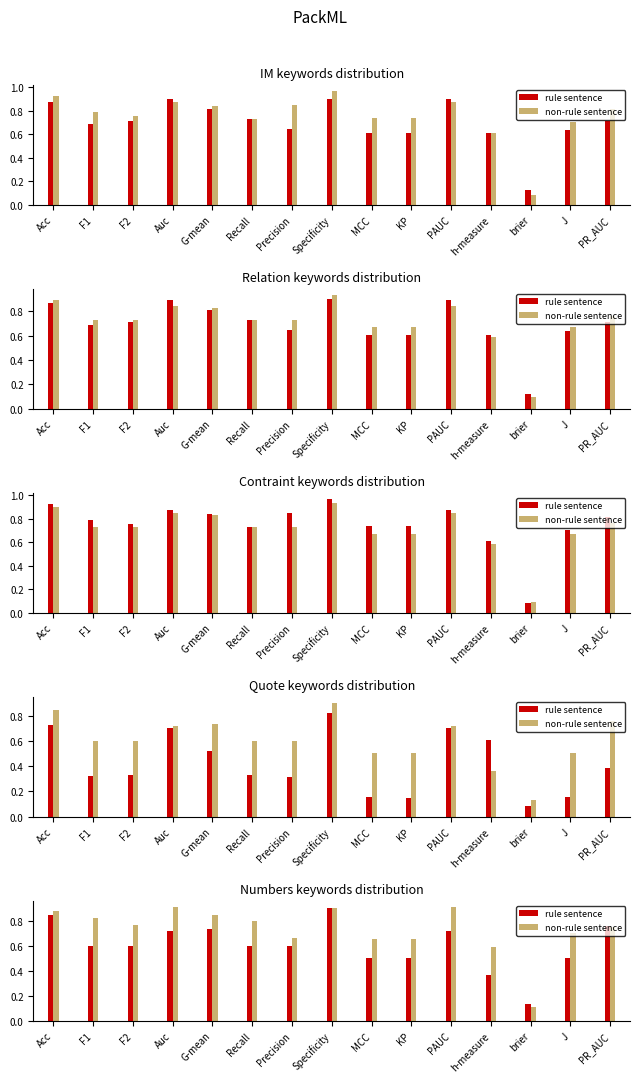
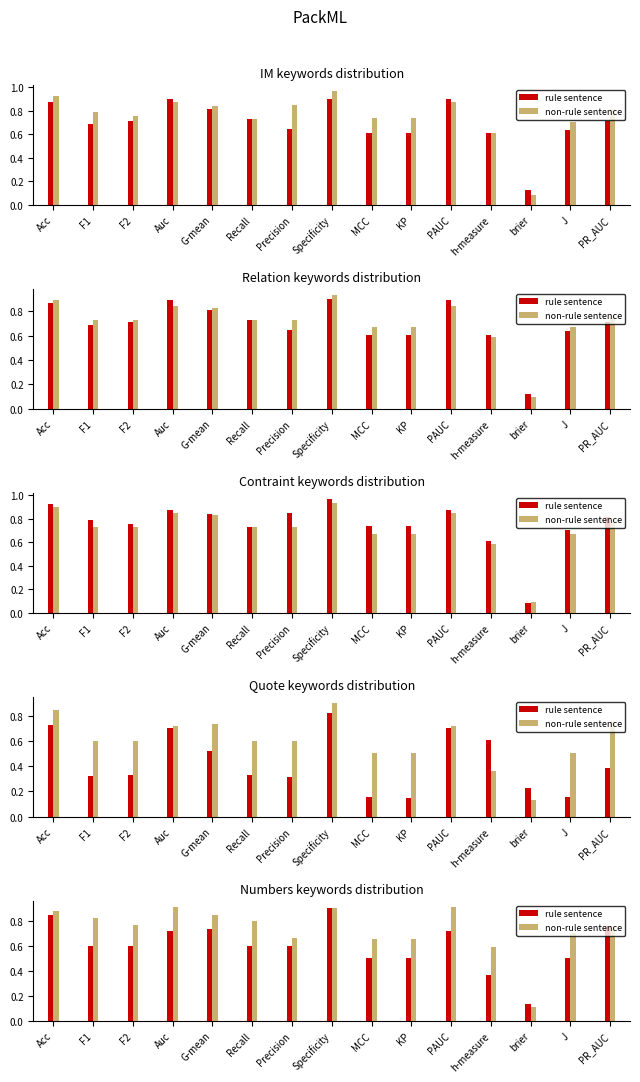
  {
    "IM keywords distribution": {
      "rule sentence": {
        "Acc": 0.87,
        "F1": 0.69,
        "F2": 0.71,
        "Auc": 0.90,
        "G-mean": 0.81,
        "Recall": 0.73,
        "Precision": 0.65,
        "Specificity": 0.90,
        "MCC": 0.61,
        "KP": 0.61,
        "PAUC": 0.90,
        "h-measure": 0.61,
        "brier": 0.12,
        "J": 0.64,
        "PR_AUC": 0.72
      },
      "non-rule sentence": {
        "Acc": 0.92,
        "F1": 0.79,
        "F2": 0.75,
        "Auc": 0.88,
        "G-mean": 0.84,
        "Recall": 0.73,
        "Precision": 0.85,
        "Specificity": 0.97,
        "MCC": 0.74,
        "KP": 0.74,
        "PAUC": 0.88,
        "h-measure": 0.61,
        "brier": 0.09,
        "J": 0.70
      }
    },
    "Relation keywords distribution": {
      "rule sentence": {
        "Acc": 0.87,
        "F1": 0.69,
        "F2": 0.71,
        "Auc": 0.90,
        "G-mean": 0.81,
        "Recall": 0.73,
        "Precision": 0.65,
        "Specificity": 0.90,
        "MCC": 0.61,
        "KP": 0.61,
        "PAUC": 0.90,
        "h-measure": 0.61,
        "brier": 0.12,
        "J": 0.64
      },
      "non-rule sentence": {
        "Acc": 0.90,
        "F1": 0.73,
        "F2": 0.73,
        "Auc": 0.85,
        "G-mean": 0.83,
        "Recall": 0.73,
        "Precision": 0.73,
        "Specificity": 0.94,
        "MCC": 0.67,
        "KP": 0.67,
        "PAUC": 0.85,
        "h-measure": 0.59,
        "brier": 0.09,
        "J": 0.67
      }
    },
    "Contraint keywords distribution": {
      "rule sentence": {
        "Acc": 0.92,
        "F1": 0.79,
        "F2": 0.75,
        "Auc": 0.88,
        "G-mean": 0.84,
        "Recall": 0.73,
        "Precision": 0.85,
        "Specificity": 0.97,
        "MCC": 0.74,
        "KP": 0.74,
        "PAUC": 0.88,
        "h-measure": 0.61,
        "brier": 0.09,
        "J": 0.70
      },
      "non-rule sentence": {
        "Acc": 0.90,
        "F1": 0.73,
        "F2": 0.73,
        "Auc": 0.85,
        "G-mean": 0.83,
        "Recall": 0.73,
        "Precision": 0.73,
        "Specificity": 0.94,
        "MCC": 0.67,
        "KP": 0.67,
        "PAUC": 0.85,
        "h-measure": 0.59,
        "brier": 0.09,
        "J": 0.67
      }
    },
    "Quote keywords distribution": {
      "rule sentence": {
        "Acc": 0.73,
        "F1": 0.32,
        "F2": 0.33,
        "Auc": 0.71,
        "G-mean": 0.52,
        "Recall": 0.33,
        "Precision": 0.31,
        "Specificity": 0.82,
        "MCC": 0.15,
        "KP": 0.15,
        "PAUC": 0.71,
        "h-measure": 0.61,
-       "brier": 0.08,
+       "brier": 0.23,
        "J": 0.16,
        "PR_AUC": 0.39
      },
      "non-rule sentence": {
        "Acc": 0.84,
        "F1": 0.60,
        "F2": 0.60,
        "Auc": 0.72,
        "G-mean": 0.74,
        "Recall": 0.60,
        "Precision": 0.60,
        "Specificity": 0.90,
        "MCC": 0.50,
        "KP": 0.50,
        "PAUC": 0.72,
        "h-measure": 0.37,
        "brier": 0.13,
        "J": 0.50
      }
    },
    "Numbers keywords distribution": {
      "rule sentence": {
        "Acc": 0.84,
        "F1": 0.60,
        "F2": 0.60,
        "Auc": 0.72,
        "G-mean": 0.74,
        "Recall": 0.60,
        "Precision": 0.60,
        "Specificity": 0.90,
        "MCC": 0.50,
        "KP": 0.50,
        "PAUC": 0.72,
        "h-measure": 0.37,
        "brier": 0.13,
        "J": 0.50
      },
      "non-rule sentence": {
        "Acc": 0.88,
        "F1": 0.82,
        "F2": 0.77,
        "Auc": 0.91,
        "G-mean": 0.85,
        "Recall": 0.80,
        "Precision": 0.67,
        "Specificity": 0.90,
        "MCC": 0.66,
        "KP": 0.65,
        "PAUC": 0.91,
        "h-measure": 0.59,
        "brier": 0.11
      }
    }
  }
